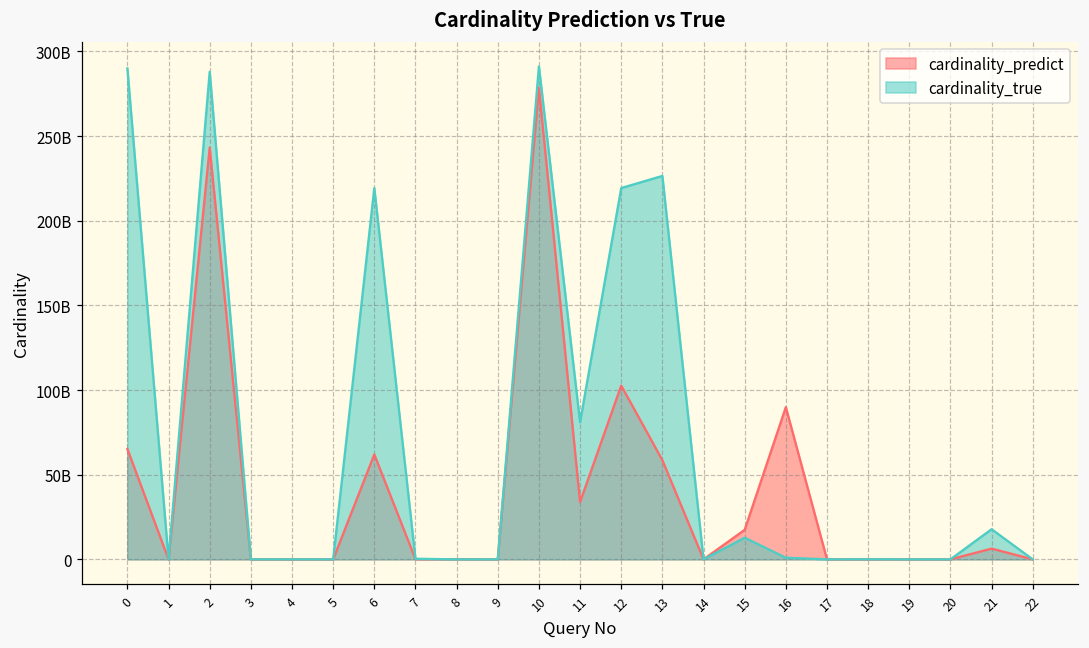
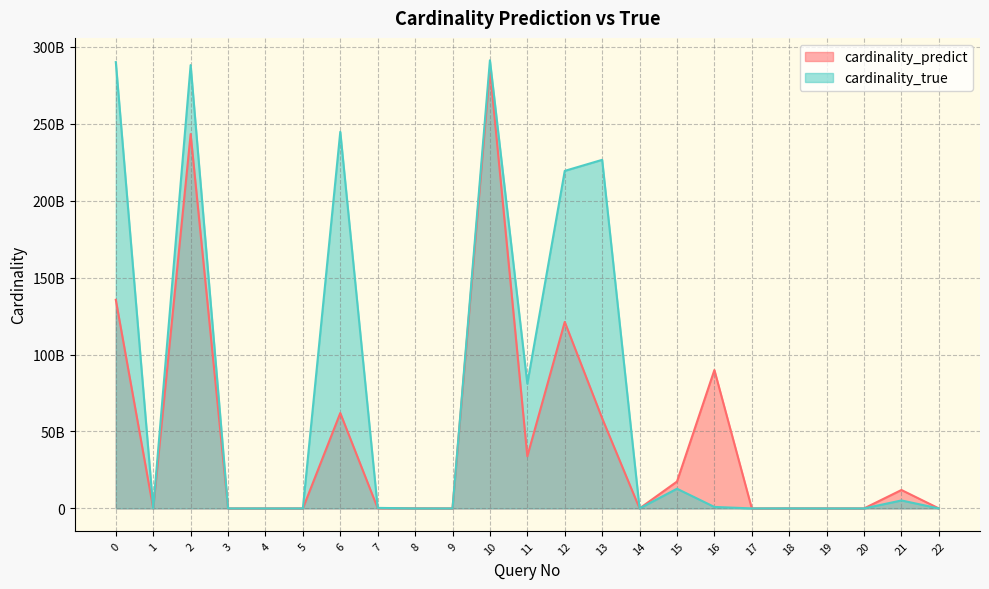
  {
    "cardinality_predict": {
-     "0": 65000000000,
+     "0": 136000000000,
      "2": 243000000000,
      "6": 62000000000,
-     "10": 279000000000,
+     "10": 285000000000,
      "11": 34000000000,
-     "12": 103000000000,
+     "12": 121000000000,
      "13": 59000000000,
      "15": 17000000000,
      "16": 90000000000,
-     "21": 6000000000
+     "21": 12000000000
    },
    "cardinality_true": {
      "0": 290000000000,
      "2": 288000000000,
-     "6": 219000000000,
+     "6": 245000000000,
      "10": 291000000000,
      "11": 81000000000,
      "12": 219000000000,
      "13": 226000000000,
      "15": 13000000000,
      "16": 1000000000,
-     "21": 18000000000
+     "21": 5000000000
    }
  }
